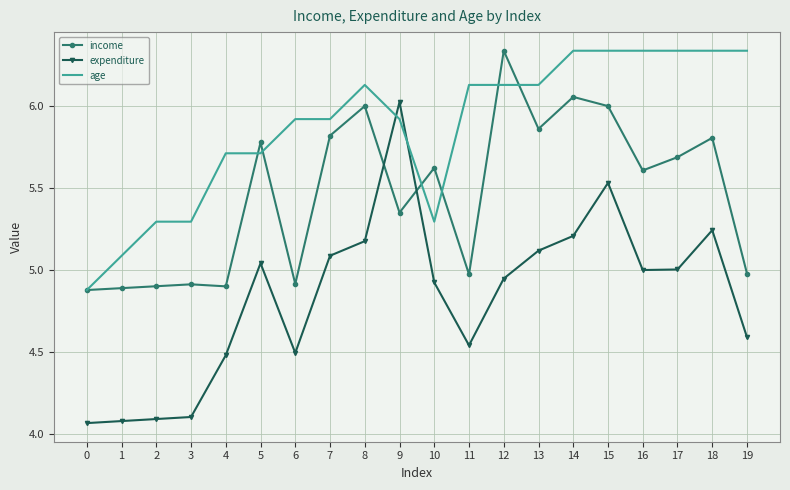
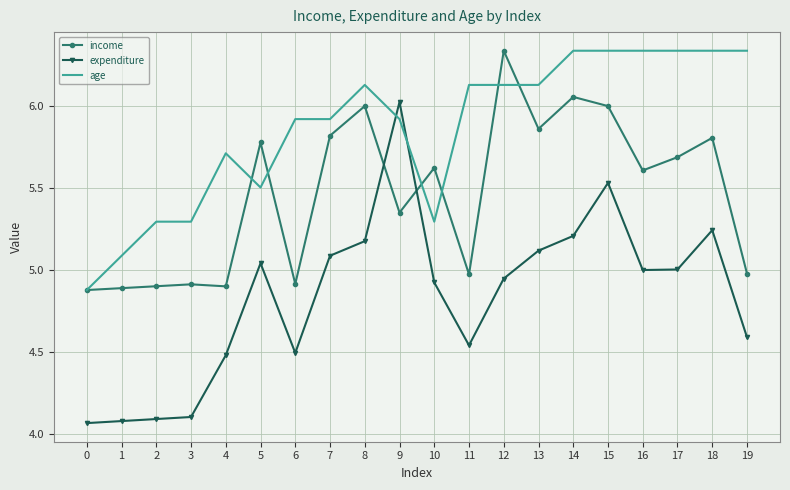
  {
    "age": {
      "1": 5.09,
      "2": 5.30,
      "3": 5.30,
      "4": 5.71,
-     "5": 5.71,
+     "5": 5.50,
      "6": 5.92,
      "7": 5.92,
      "8": 6.13,
      "9": 5.92,
      "10": 5.30,
      "11": 6.13,
      "12": 6.13,
      "13": 6.13,
      "14": 6.34,
      "15": 6.34,
      "16": 6.34,
      "17": 6.34,
      "18": 6.34,
      "19": 6.34
    }
  }
